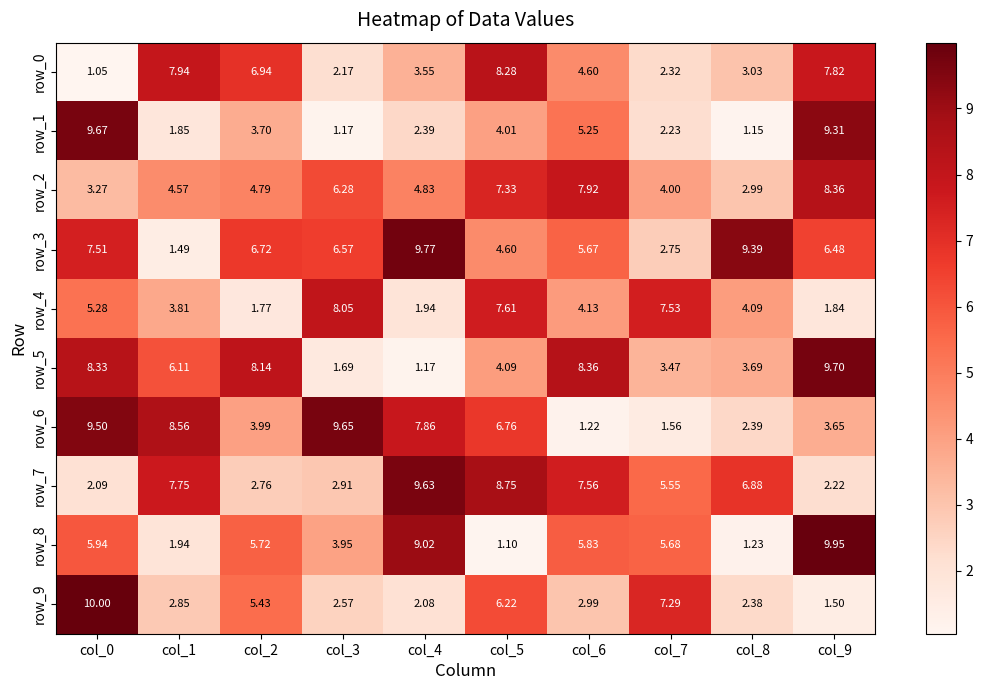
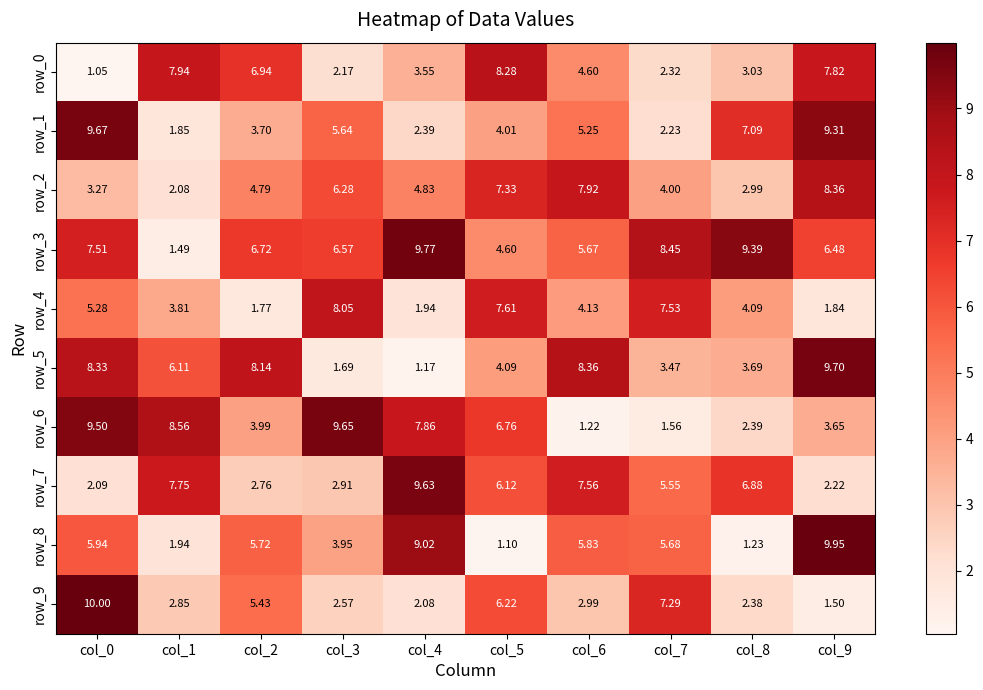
  {
    "row_0": {
      "col_0": 1.05,
      "col_1": 7.94,
      "col_2": 6.94,
      "col_3": 2.17,
      "col_4": 3.55,
      "col_5": 8.28,
      "col_6": 4.60,
      "col_7": 2.32,
      "col_8": 3.03,
      "col_9": 7.82
    },
    "row_1": {
      "col_0": 9.67,
      "col_1": 1.85,
      "col_2": 3.70,
-     "col_3": 1.17,
+     "col_3": 5.64,
      "col_4": 2.39,
      "col_5": 4.01,
      "col_6": 5.25,
      "col_7": 2.23,
-     "col_8": 1.15,
+     "col_8": 7.09,
      "col_9": 9.31
    },
    "row_2": {
      "col_0": 3.27,
-     "col_1": 4.57,
+     "col_1": 2.08,
      "col_2": 4.79,
      "col_3": 6.28,
      "col_4": 4.83,
      "col_5": 7.33,
      "col_6": 7.92,
      "col_7": 4.00,
      "col_8": 2.99,
      "col_9": 8.36
    },
    "row_3": {
      "col_0": 7.51,
      "col_1": 1.49,
      "col_2": 6.72,
      "col_3": 6.57,
      "col_4": 9.77,
      "col_5": 4.60,
      "col_6": 5.67,
-     "col_7": 2.75,
+     "col_7": 8.45,
      "col_8": 9.39,
      "col_9": 6.48
    },
    "row_4": {
      "col_0": 5.28,
      "col_1": 3.81,
      "col_2": 1.77,
      "col_3": 8.05,
      "col_4": 1.94,
      "col_5": 7.61,
      "col_6": 4.13,
      "col_7": 7.53,
      "col_8": 4.09,
      "col_9": 1.84
    },
    "row_5": {
      "col_0": 8.33,
      "col_1": 6.11,
      "col_2": 8.14,
      "col_3": 1.69,
      "col_4": 1.17,
      "col_5": 4.09,
      "col_6": 8.36,
      "col_7": 3.47,
      "col_8": 3.69,
      "col_9": 9.70
    },
    "row_6": {
      "col_0": 9.50,
      "col_1": 8.56,
      "col_2": 3.99,
      "col_3": 9.65,
      "col_4": 7.86,
      "col_5": 6.76,
      "col_6": 1.22,
      "col_7": 1.56,
      "col_8": 2.39,
      "col_9": 3.65
    },
    "row_7": {
      "col_0": 2.09,
      "col_1": 7.75,
      "col_2": 2.76,
      "col_3": 2.91,
      "col_4": 9.63,
-     "col_5": 8.75,
+     "col_5": 6.12,
      "col_6": 7.56,
      "col_7": 5.55,
      "col_8": 6.88,
      "col_9": 2.22
    },
    "row_8": {
      "col_0": 5.94,
      "col_1": 1.94,
      "col_2": 5.72,
      "col_3": 3.95,
      "col_4": 9.02,
      "col_5": 1.10,
      "col_6": 5.83,
      "col_7": 5.68,
      "col_8": 1.23,
      "col_9": 9.95
    },
    "row_9": {
      "col_0": 10.00,
      "col_1": 2.85,
      "col_2": 5.43,
      "col_3": 2.57,
      "col_4": 2.08,
      "col_5": 6.22,
      "col_6": 2.99,
      "col_7": 7.29,
      "col_8": 2.38,
      "col_9": 1.50
    }
  }
